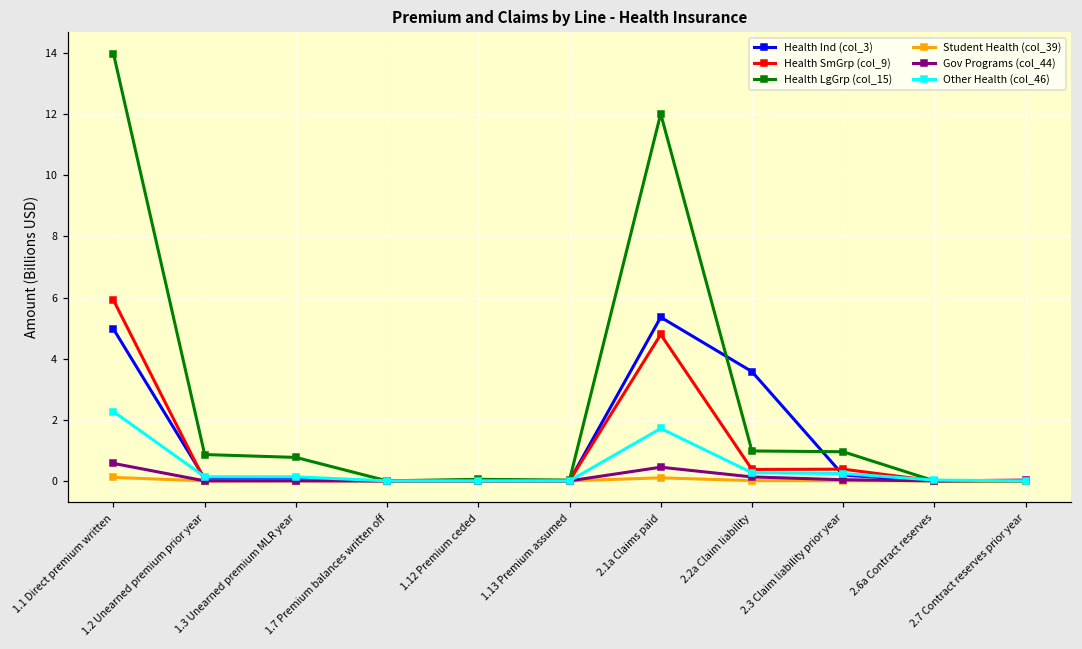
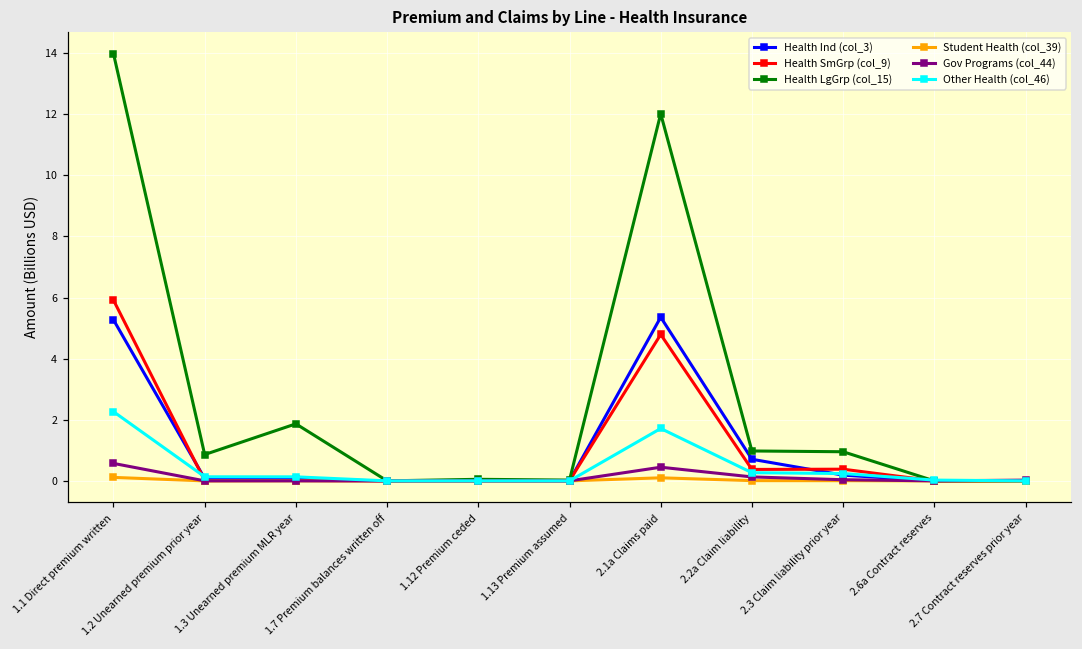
  {
    "Health Ind (col_3)": {
-     "1.1 Direct premium written": 5.0,
+     "1.1 Direct premium written": 5.3,
      "2.1a Claims paid": 5.4,
-     "2.2a Claim liability": 3.6
+     "2.2a Claim liability": 0.7
    },
    "Health SmGrp (col_9)": {
      "1.1 Direct premium written": 5.9,
      "2.1a Claims paid": 4.8,
      "2.2a Claim liability": 0.4,
      "2.3 Claim liability prior year": 0.4
    },
    "Health LgGrp (col_15)": {
      "1.1 Direct premium written": 14.0,
      "1.2 Unearned premium prior year": 0.9,
-     "1.3 Unearned premium MLR year": 0.8,
+     "1.3 Unearned premium MLR year": 1.9,
      "2.1a Claims paid": 12.0,
      "2.2a Claim liability": 1.0,
      "2.3 Claim liability prior year": 1.0
    },
    "Student Health (col_39)": {
      "1.1 Direct premium written": 0.1,
      "2.1a Claims paid": 0.1,
      "2.2a Claim liability": 0.0
    },
    "Gov Programs (col_44)": {
      "1.1 Direct premium written": 0.6,
      "2.1a Claims paid": 0.4,
      "2.2a Claim liability": 0.1
    },
    "Other Health (col_46)": {
      "1.1 Direct premium written": 2.3,
      "2.1a Claims paid": 1.7,
      "2.2a Claim liability": 0.3
    }
  }
